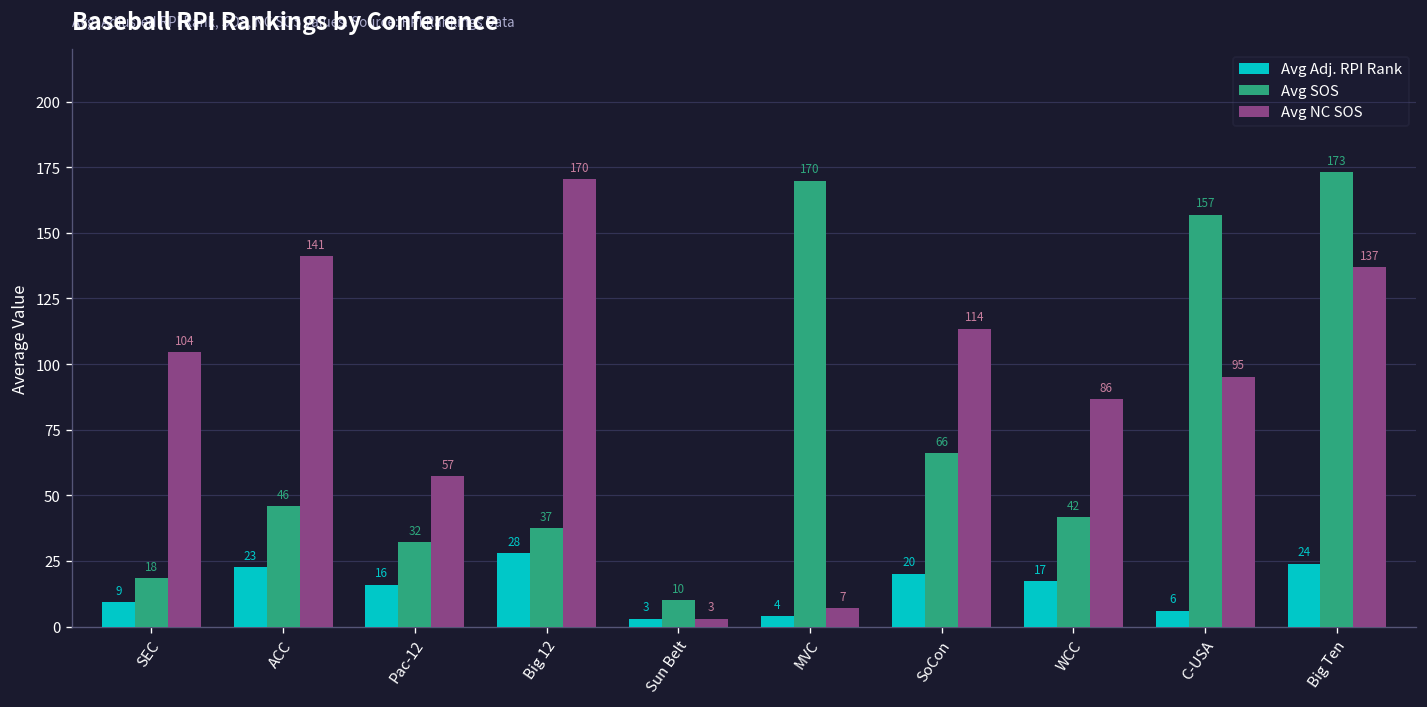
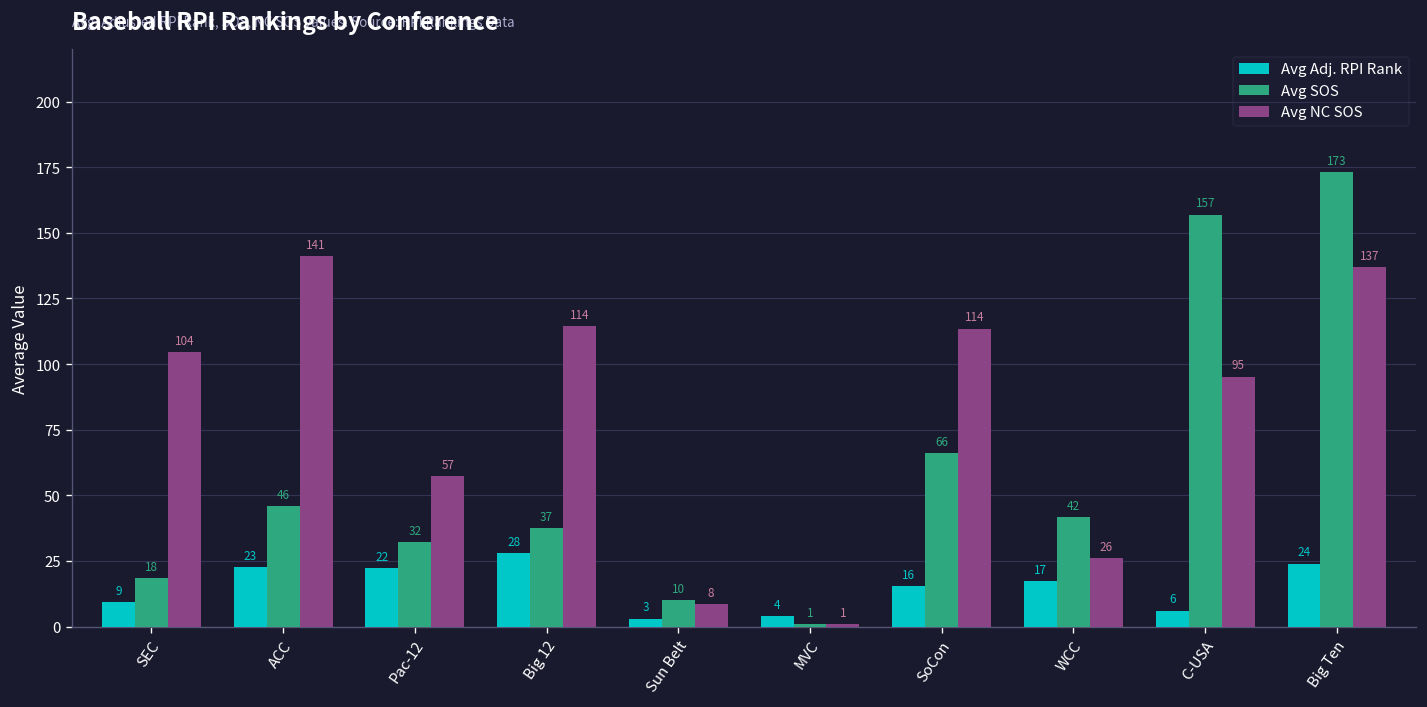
  {
    "Avg Adj. RPI Rank": {
      "SEC": 9,
      "ACC": 23,
-     "Pac-12": 16,
+     "Pac-12": 22,
      "Big 12": 28,
      "Sun Belt": 3,
      "MVC": 4,
-     "SoCon": 20,
+     "SoCon": 16,
      "WCC": 17,
      "C-USA": 6,
      "Big Ten": 24
    },
    "Avg SOS": {
      "SEC": 18,
      "ACC": 46,
      "Pac-12": 32,
      "Big 12": 37,
      "Sun Belt": 10,
-     "MVC": 170,
+     "MVC": 1,
      "SoCon": 66,
      "WCC": 42,
      "C-USA": 157,
      "Big Ten": 173
    },
    "Avg NC SOS": {
      "SEC": 104,
      "ACC": 141,
      "Pac-12": 57,
-     "Big 12": 170,
-     "Sun Belt": 3,
-     "MVC": 7,
+     "Big 12": 114,
+     "Sun Belt": 8,
+     "MVC": 1,
      "SoCon": 114,
-     "WCC": 86,
+     "WCC": 26,
      "C-USA": 95,
      "Big Ten": 137
    }
  }
